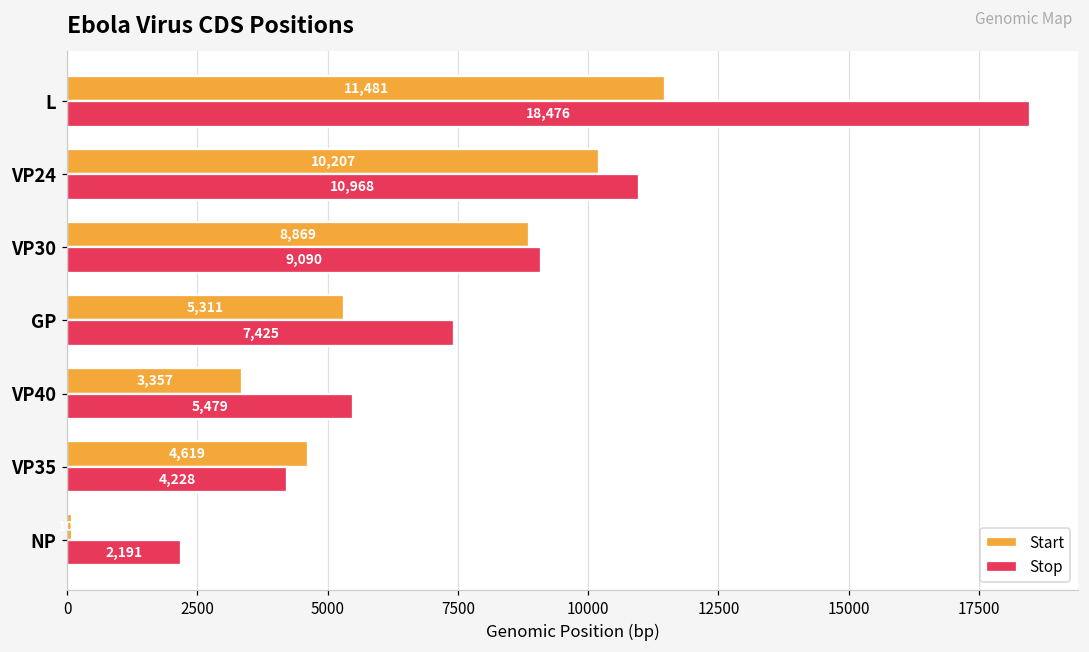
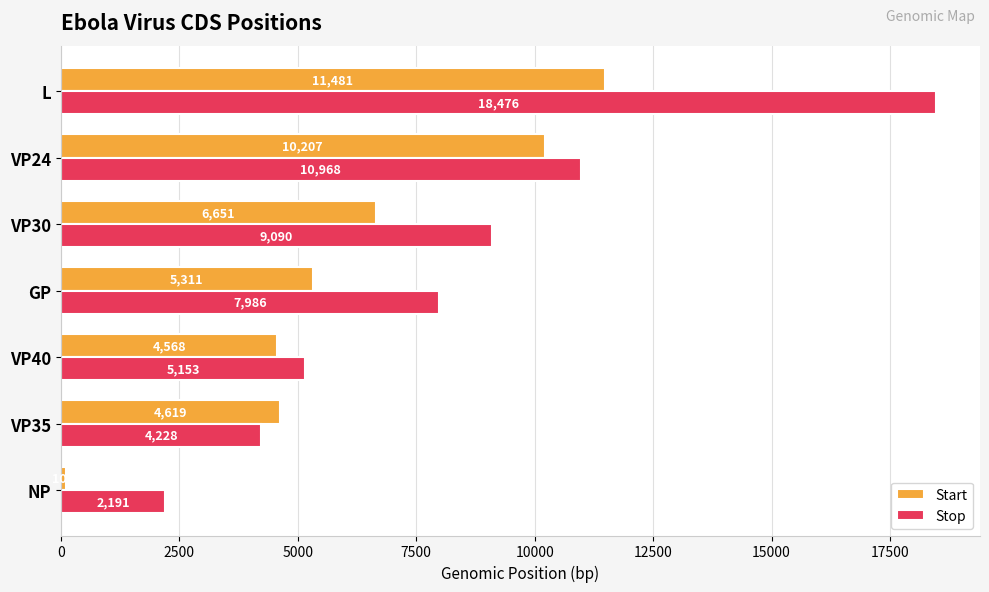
  {
    "Start": {
      "L": "11,481",
      "VP24": "10,207",
-     "VP30": "8,869",
+     "VP30": "6,651",
      "GP": "5,311",
-     "VP40": "3,357",
+     "VP40": "4,568",
      "VP35": "4,619"
    },
    "Stop": {
      "L": "18,476",
      "VP24": "10,968",
      "VP30": "9,090",
-     "GP": "7,425",
-     "VP40": "5,479",
+     "GP": "7,986",
+     "VP40": "5,153",
      "VP35": "4,228",
      "NP": "2,191"
    }
  }
